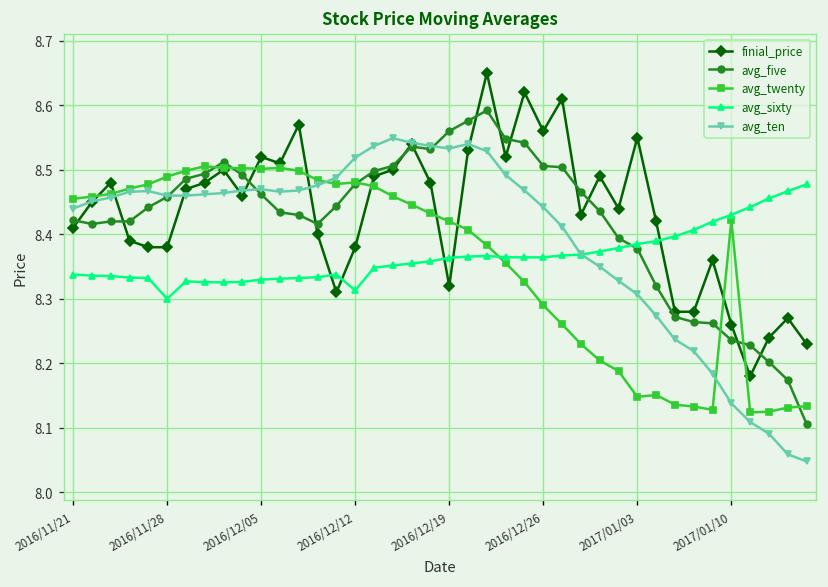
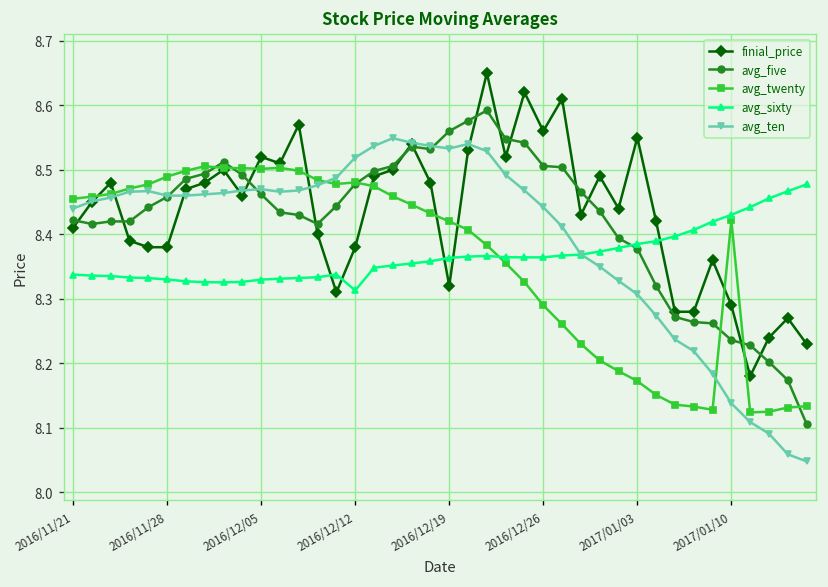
  {
    "finial_price": {
      "2016/11/21": 8.41,
      "2016/11/28": 8.38,
      "2016/12/05": 8.52,
      "2016/12/12": 8.38,
      "2016/12/19": 8.32,
      "2016/12/26": 8.56,
      "2017/01/03": 8.55,
-     "2017/01/10": 8.26
+     "2017/01/10": 8.29
    },
    "avg_five": {
      "2016/11/21": 8.42,
      "2016/12/05": 8.46,
      "2016/12/19": 8.56,
      "2016/12/26": 8.51,
      "2017/01/03": 8.38,
      "2017/01/10": 8.24
    },
    "avg_twenty": {
      "2016/11/21": 8.46,
      "2016/11/28": 8.49,
      "2016/12/05": 8.50,
      "2016/12/19": 8.42,
      "2016/12/26": 8.29,
-     "2017/01/03": 8.15,
+     "2017/01/03": 8.17,
      "2017/01/10": 8.42
    },
    "avg_sixty": {
      "2016/11/21": 8.34,
-     "2016/11/28": 8.30,
+     "2016/11/28": 8.33,
      "2016/12/05": 8.33,
      "2016/12/12": 8.31,
      "2016/12/19": 8.36,
      "2016/12/26": 8.36,
      "2017/01/03": 8.39,
      "2017/01/10": 8.43
    },
    "avg_ten": {
      "2016/11/21": 8.44,
      "2016/12/05": 8.47,
      "2016/12/12": 8.52,
      "2016/12/19": 8.53,
      "2016/12/26": 8.44,
      "2017/01/03": 8.31,
      "2017/01/10": 8.14
    }
  }
